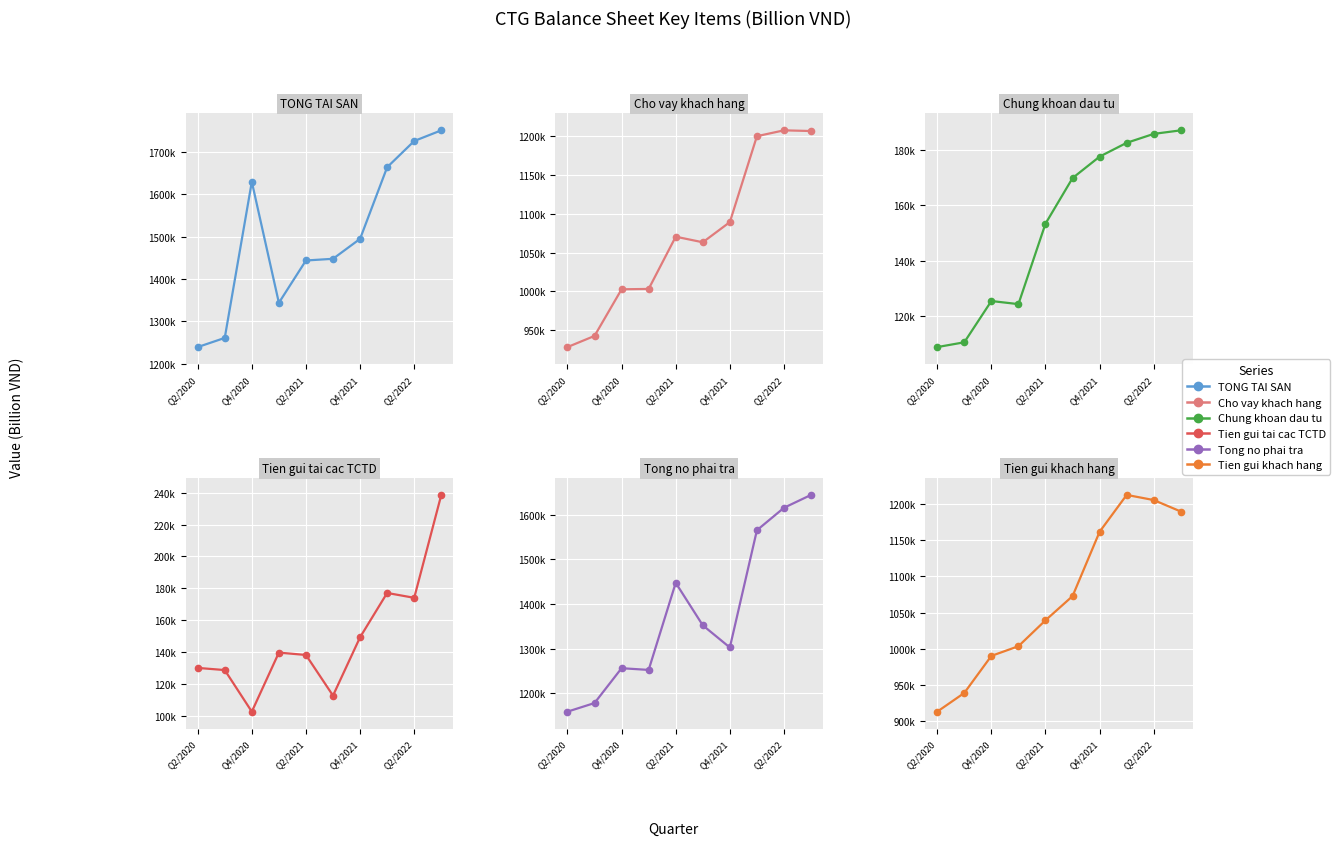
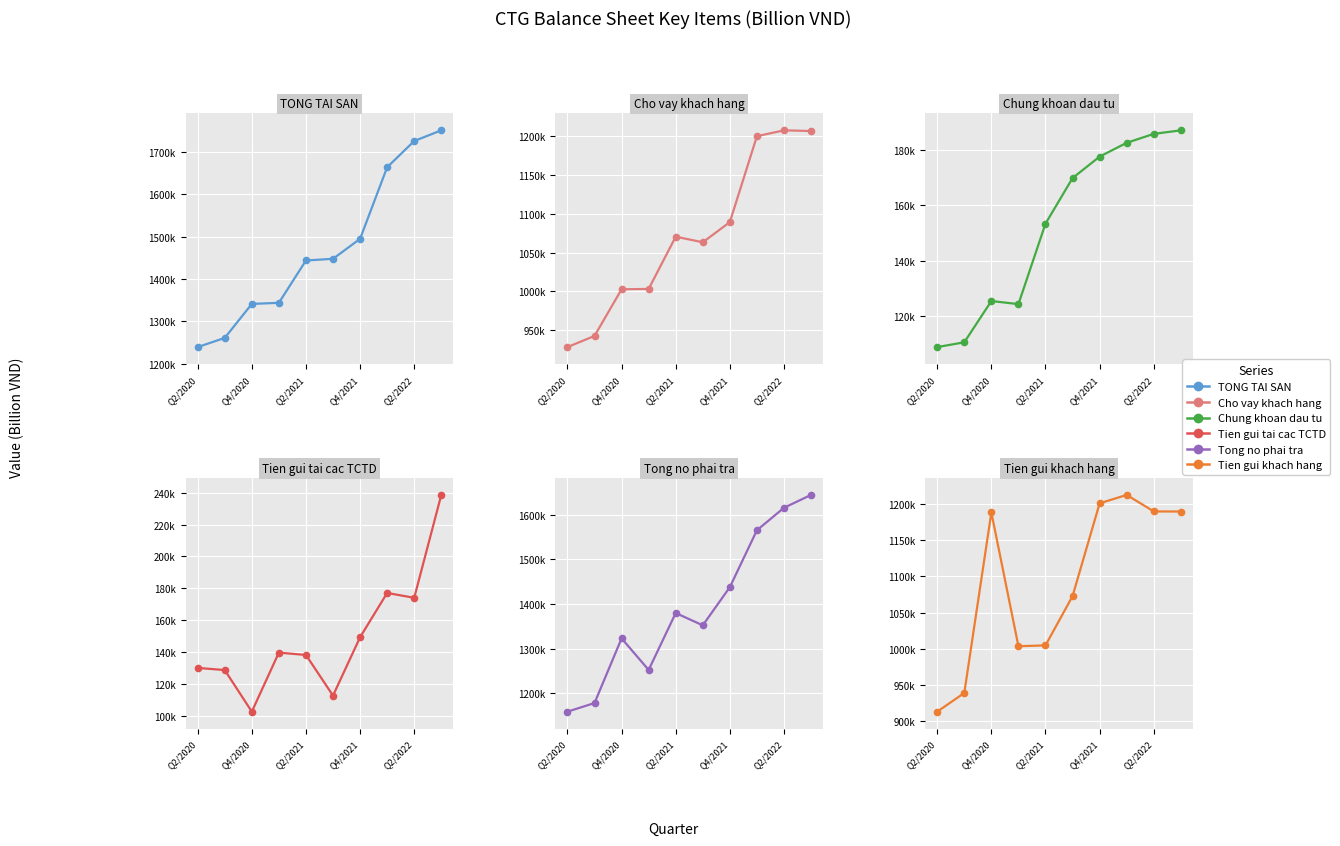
  {
    "TONG TAI SAN": {
      "Q2/2020": 1240000,
-     "Q4/2020": 1630000,
+     "Q4/2020": 1340000,
      "Q2/2021": 1440000,
      "Q4/2021": 1490000,
      "Q2/2022": 1730000
    },
    "Cho vay khach hang": {
      "Q2/2020": 930000,
      "Q4/2020": 1000000,
      "Q2/2021": 1070000,
      "Q4/2021": 1090000,
      "Q2/2022": 1210000
    },
    "Chung khoan dau tu": {
      "Q2/2020": 109000,
      "Q4/2020": 125000,
      "Q2/2021": 153000,
      "Q4/2021": 178000,
      "Q2/2022": 186000
    },
    "Tien gui tai cac TCTD": {
      "Q2/2020": 130000,
      "Q4/2020": 103000,
      "Q2/2021": 138000,
      "Q4/2021": 149000,
      "Q2/2022": 174000
    },
    "Tong no phai tra": {
      "Q2/2020": 1160000,
-     "Q4/2020": 1260000,
-     "Q2/2021": 1450000,
-     "Q4/2021": 1300000,
+     "Q4/2020": 1320000,
+     "Q2/2021": 1380000,
+     "Q4/2021": 1440000,
      "Q2/2022": 1620000
    },
    "Tien gui khach hang": {
      "Q2/2020": 910000,
-     "Q4/2020": 990000,
-     "Q2/2021": 1040000,
-     "Q4/2021": 1160000,
-     "Q2/2022": 1210000
+     "Q4/2020": 1190000,
+     "Q2/2021": 1000000,
+     "Q4/2021": 1200000,
+     "Q2/2022": 1190000
    }
  }
